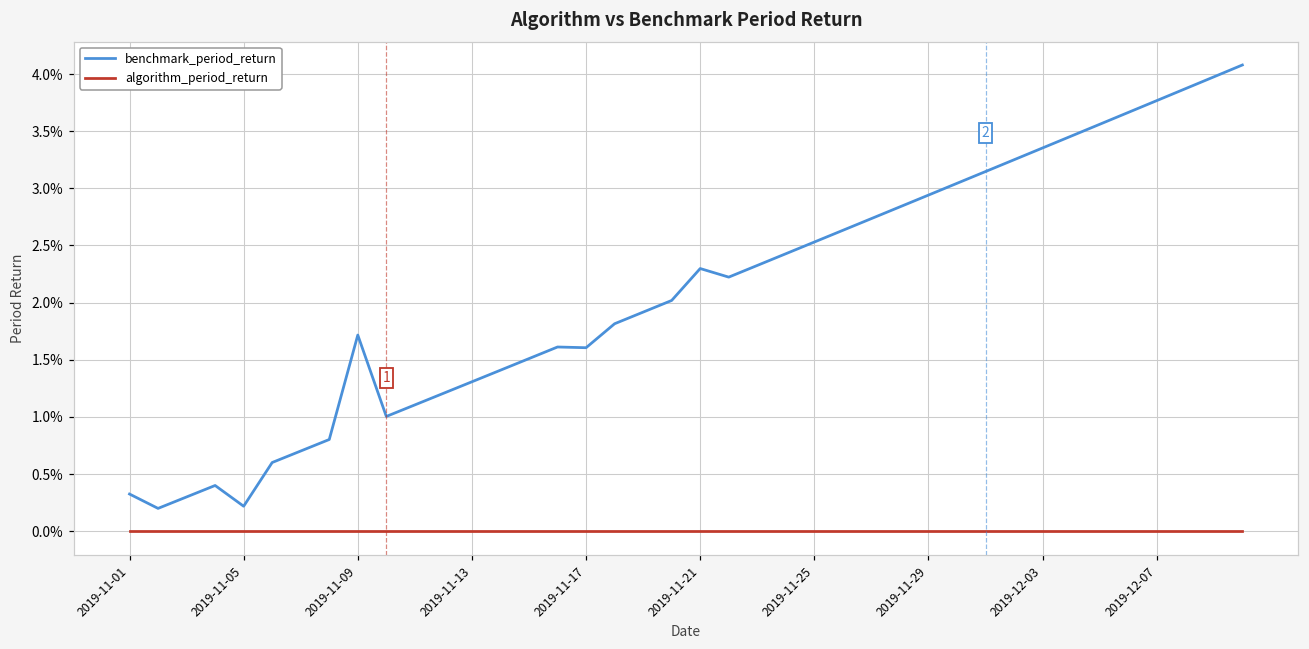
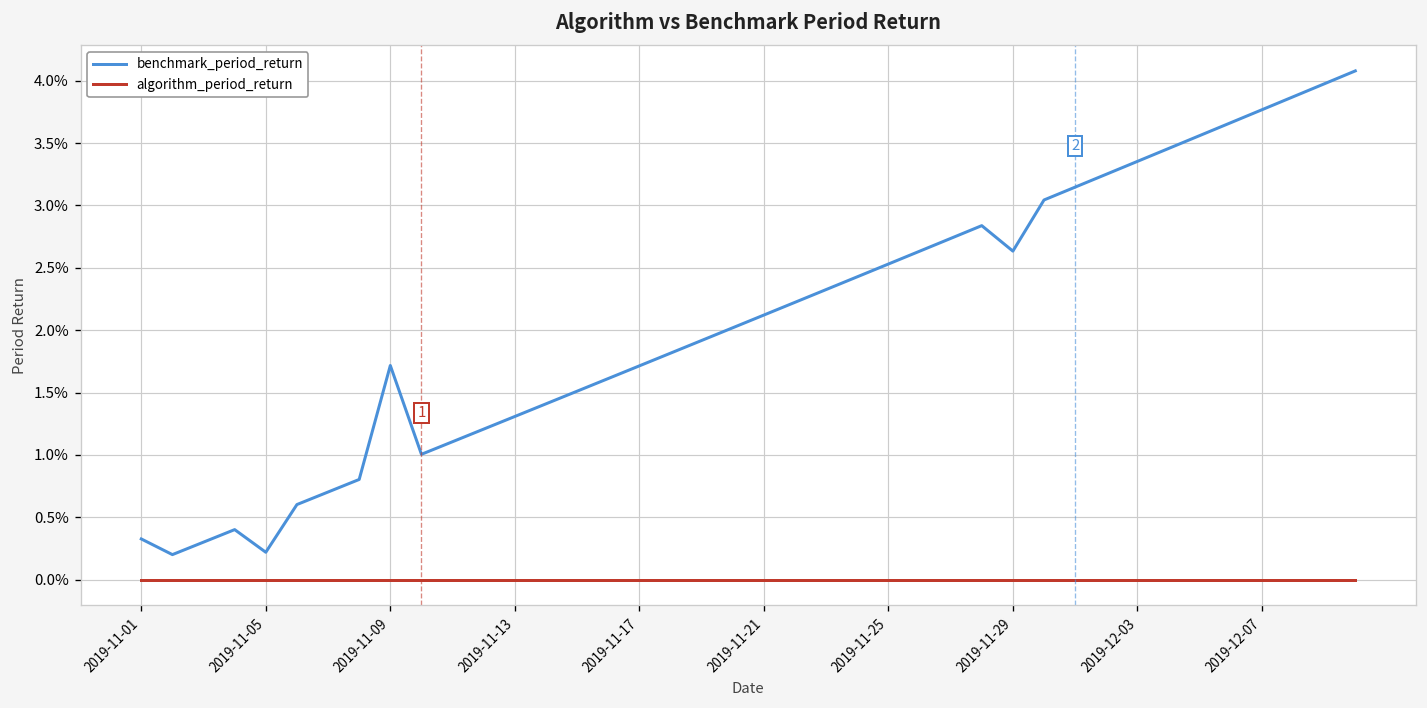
  {
    "benchmark_period_return": {
      "2019-11-01": "0.33%",
      "2019-11-05": "0.22%",
      "2019-11-09": "1.72%",
      "2019-11-13": "1.31%",
-     "2019-11-17": "1.61%",
-     "2019-11-21": "2.30%",
+     "2019-11-17": "1.71%",
+     "2019-11-21": "2.12%",
      "2019-11-25": "2.53%",
-     "2019-11-29": "2.94%",
+     "2019-11-29": "2.63%",
      "2019-12-03": "3.35%",
      "2019-12-07": "3.77%"
    },
    "algorithm_period_return": {
      "2019-11-01": "0.00%",
      "2019-11-05": "0.00%",
      "2019-11-09": "0.00%",
      "2019-11-13": "0.00%",
      "2019-11-17": "0.00%",
      "2019-11-21": "0.00%",
      "2019-11-25": "0.00%",
      "2019-11-29": "0.00%",
      "2019-12-03": "0.00%",
      "2019-12-07": "0.00%"
    }
  }
